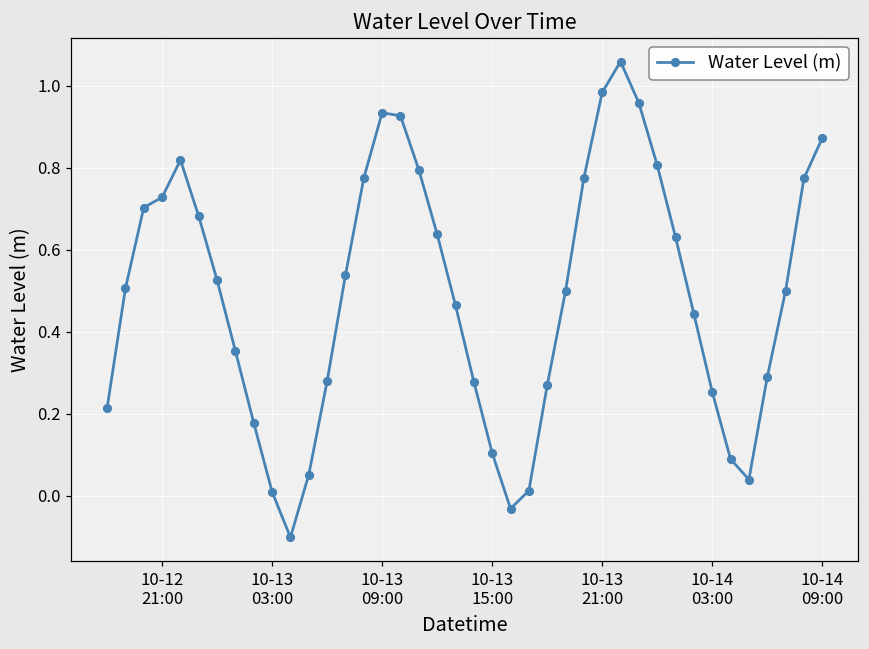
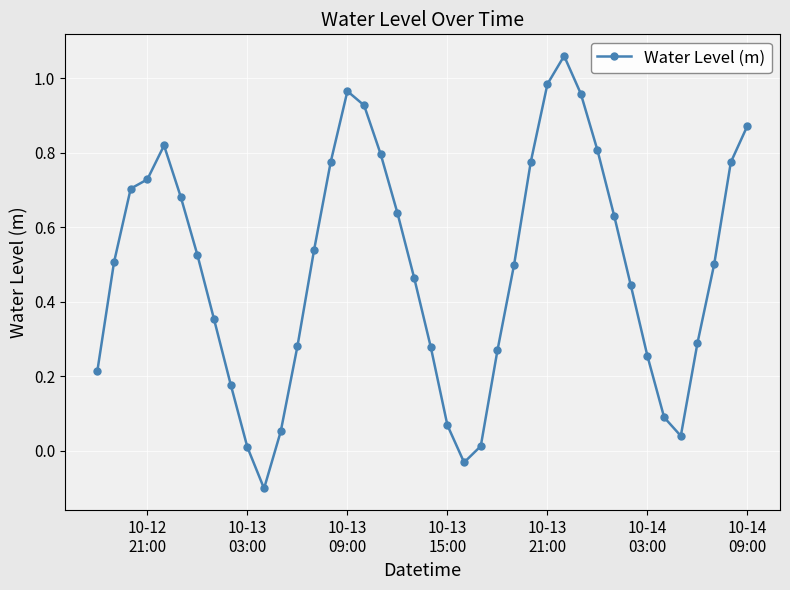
  {
    "10-12 21:00": 0.73,
    "10-13 03:00": 0.01,
-   "10-13 09:00": 0.93,
-   "10-13 15:00": 0.10,
+   "10-13 09:00": 0.97,
+   "10-13 15:00": 0.07,
    "10-13 21:00": 0.98,
    "10-14 03:00": 0.25,
    "10-14 09:00": 0.87
  }
